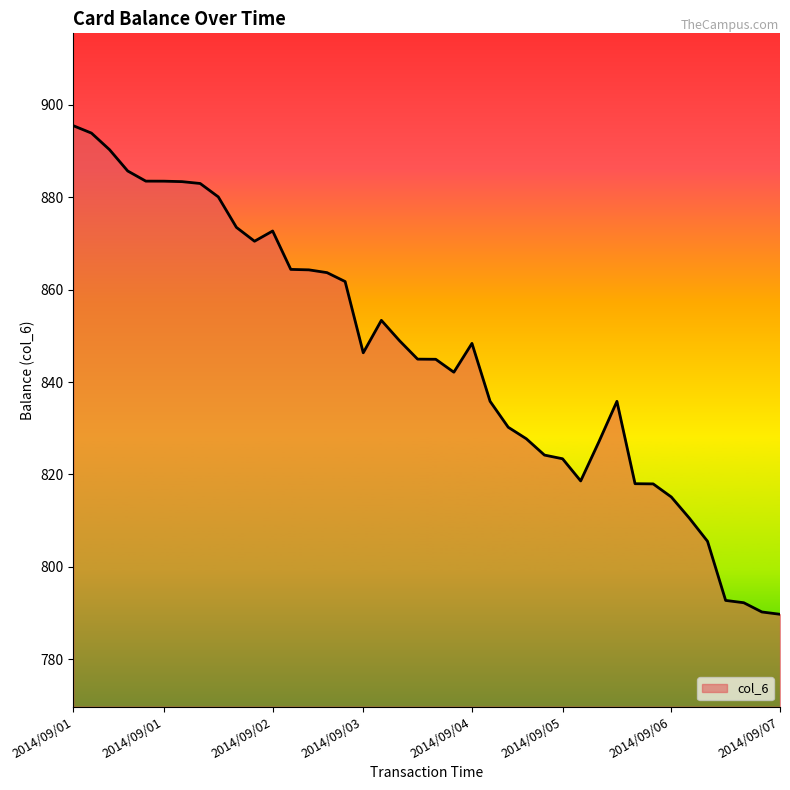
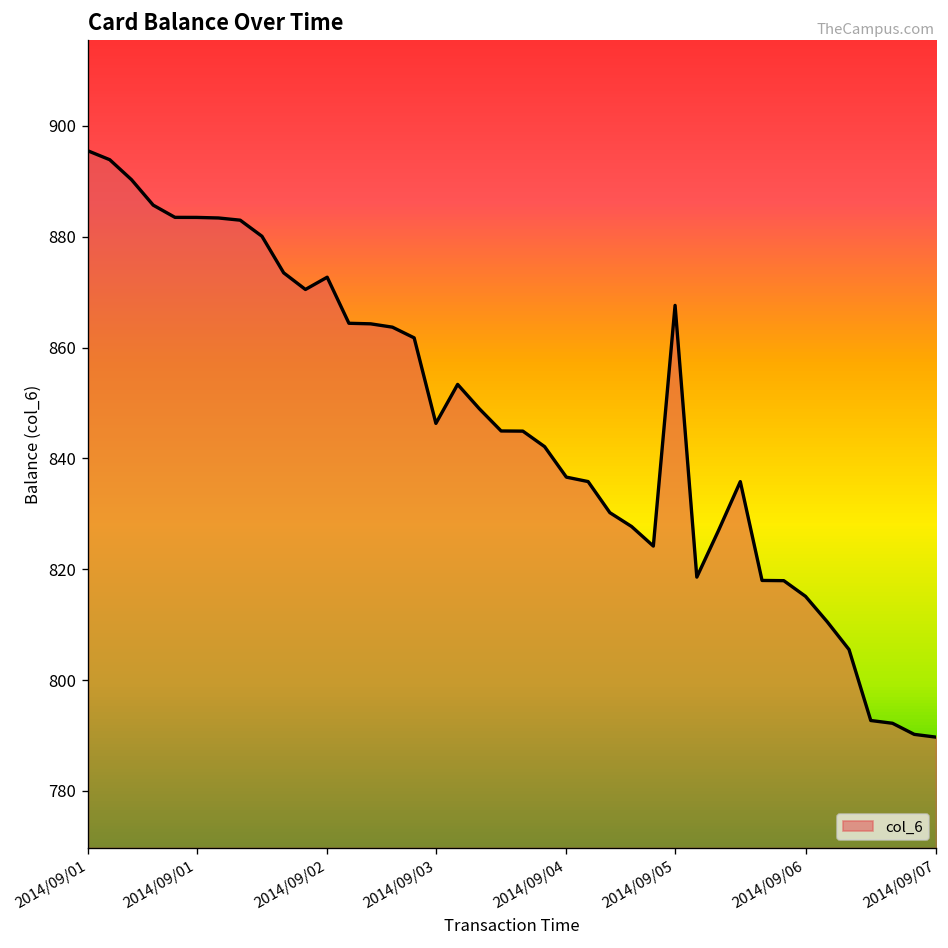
  {
    "2014/09/02": 873,
    "2014/09/03": 846,
-   "2014/09/04": 848,
-   "2014/09/05": 823,
+   "2014/09/04": 837,
+   "2014/09/05": 868,
    "2014/09/06": 815,
    "2014/09/07": 790
  }
